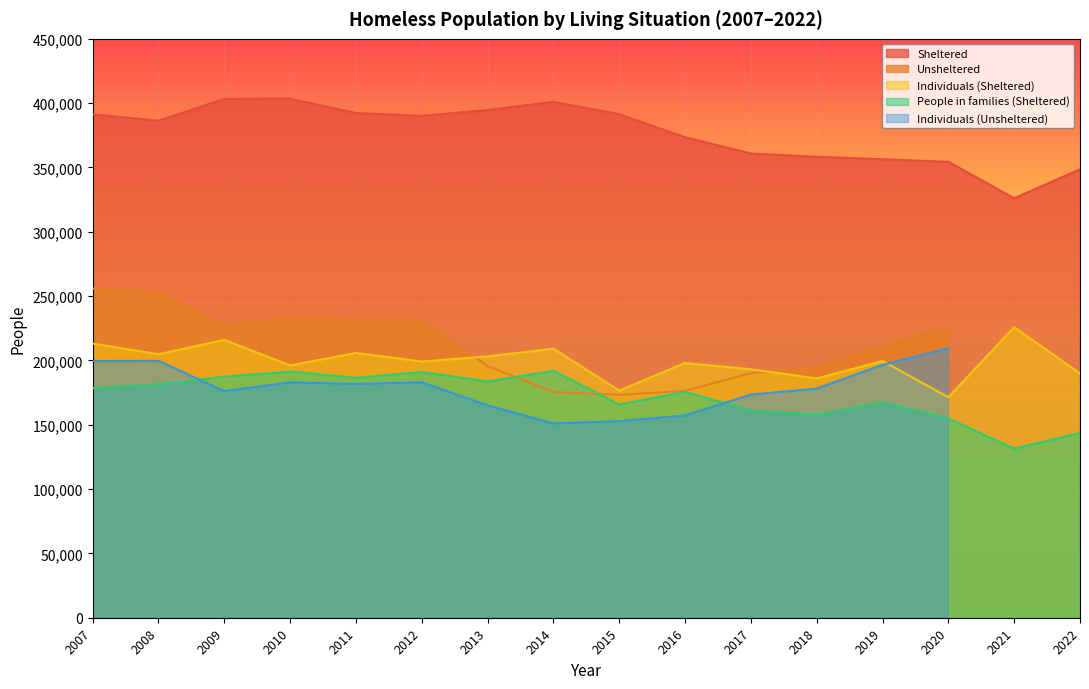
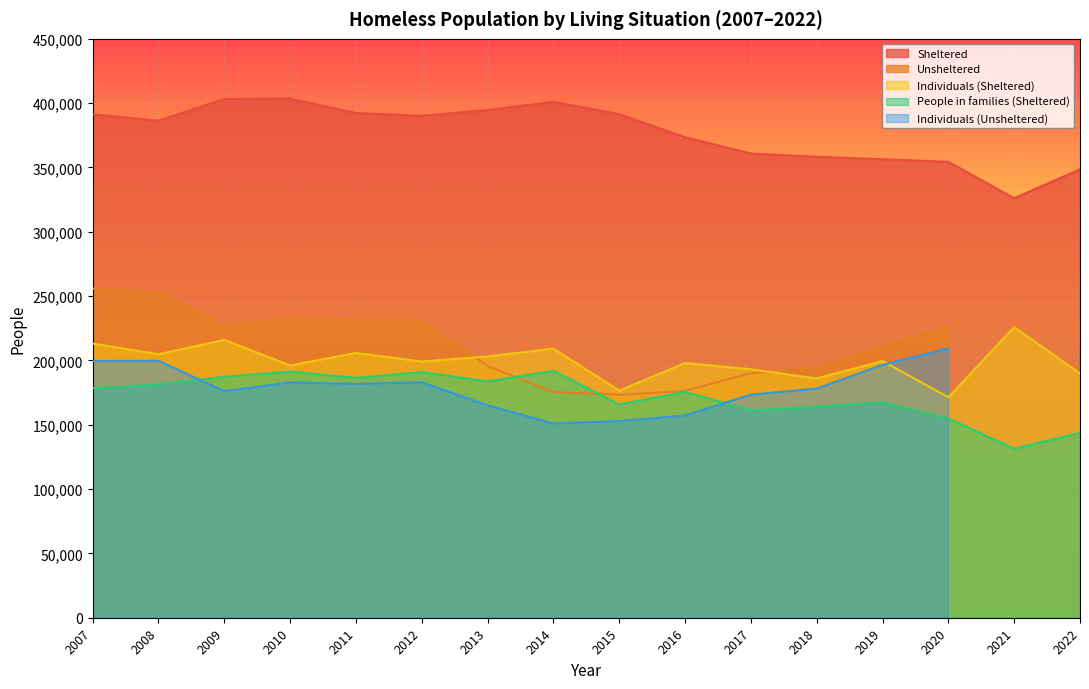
  {
    "Individuals (Sheltered)": {
      "2007": "213,000",
      "2008": "205,000",
      "2009": "216,000",
      "2010": "196,000",
      "2011": "206,000",
      "2012": "199,000",
      "2013": "203,000",
      "2014": "209,000",
      "2015": "177,000",
      "2016": "198,000",
      "2017": "193,000",
      "2018": "186,000",
      "2019": "200,000",
      "2020": "171,000",
      "2021": "226,000",
      "2022": "190,000"
    },
    "People in families (Sheltered)": {
      "2007": "178,000",
      "2008": "182,000",
      "2009": "187,000",
      "2010": "191,000",
      "2011": "186,000",
      "2012": "191,000",
      "2013": "184,000",
      "2014": "192,000",
      "2015": "166,000",
      "2017": "161,000",
-     "2018": "158,000",
+     "2018": "164,000",
      "2019": "168,000",
      "2020": "155,000",
      "2021": "131,000",
      "2022": "144,000"
    }
  }
